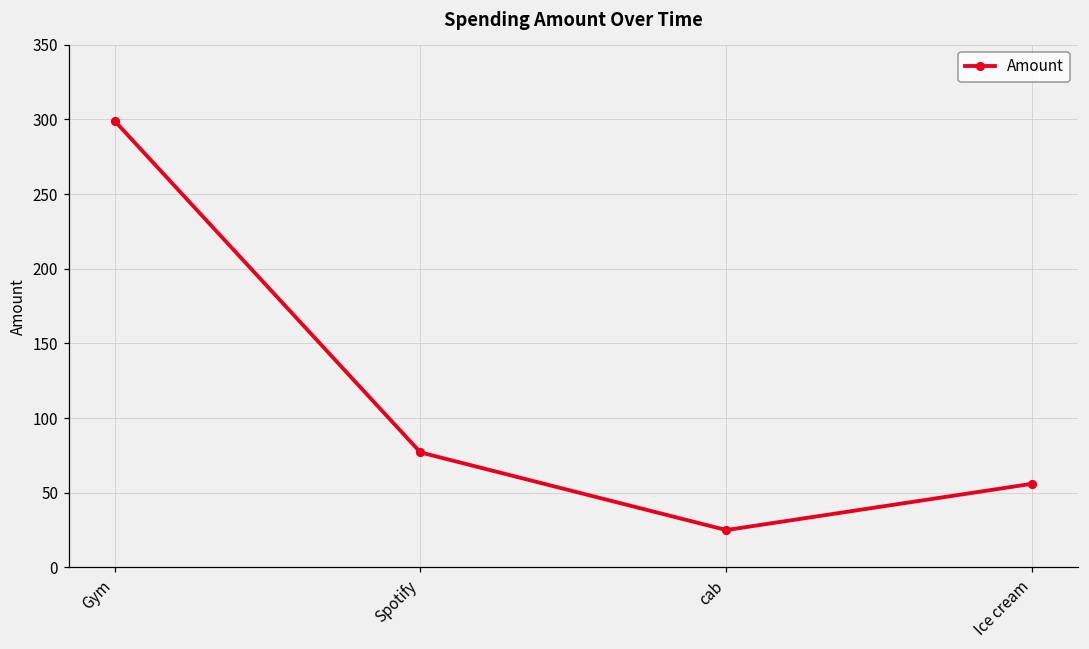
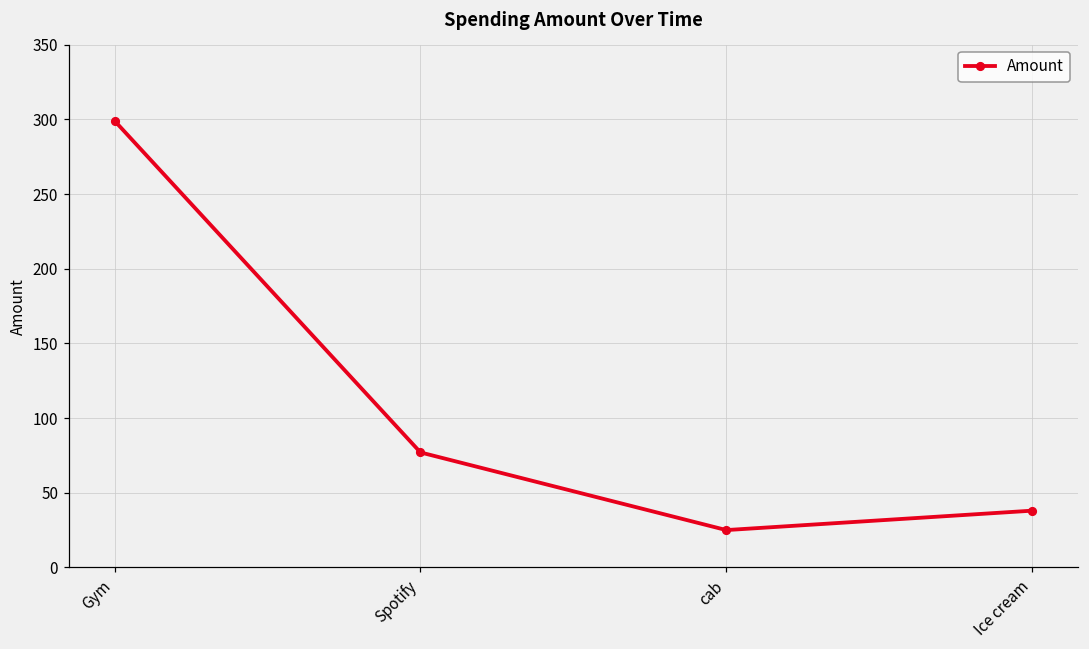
  {
    "Gym": 299,
    "Spotify": 77,
    "cab": 25,
-   "Ice cream": 56
+   "Ice cream": 38
  }
